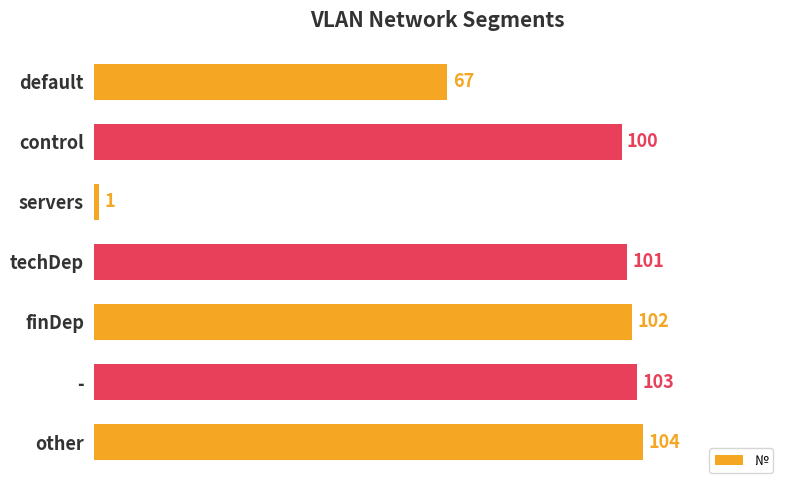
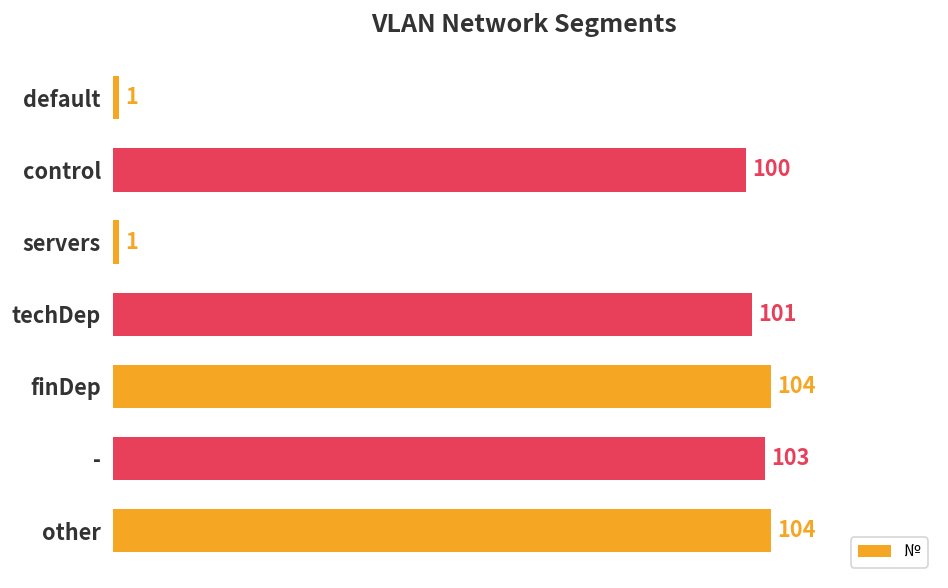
  {
-   "default": 67,
+   "default": 1,
    "control": 100,
    "servers": 1,
    "techDep": 101,
-   "finDep": 102,
+   "finDep": 104,
    "-": 103,
    "other": 104
  }
